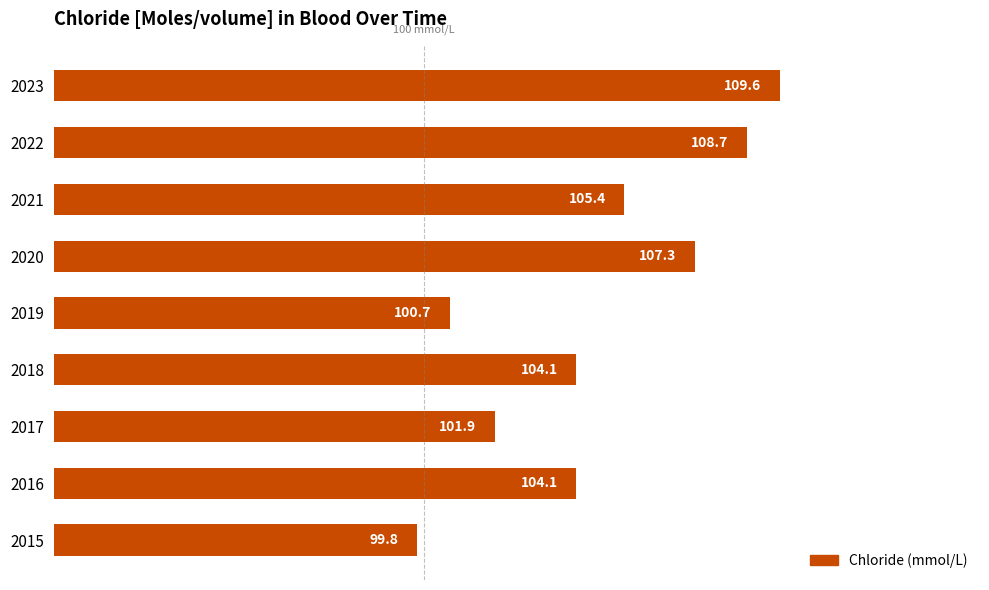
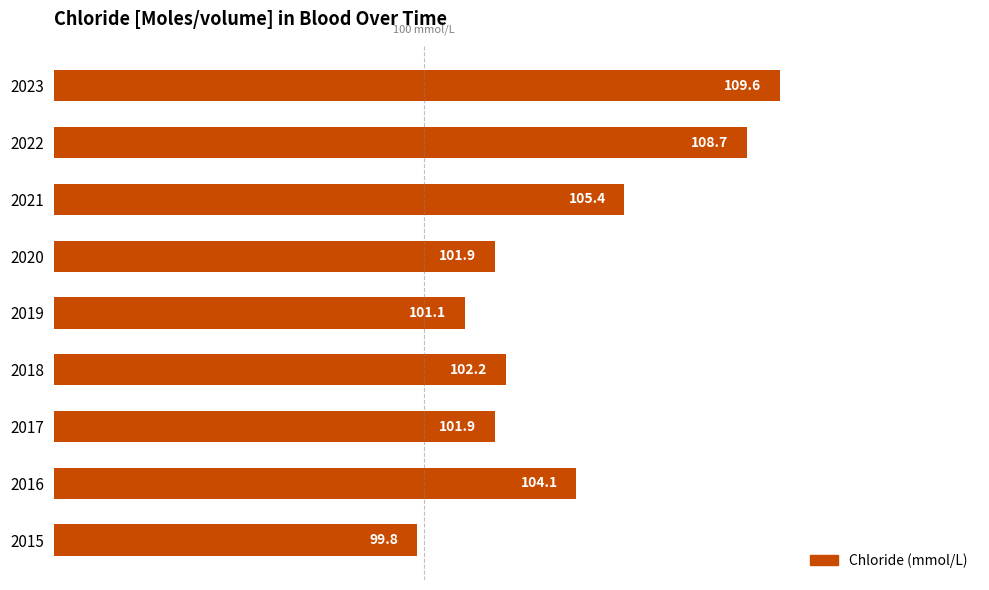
  {
    "2023": 109.6,
    "2022": 108.7,
    "2021": 105.4,
-   "2020": 107.3,
-   "2019": 100.7,
-   "2018": 104.1,
+   "2020": 101.9,
+   "2019": 101.1,
+   "2018": 102.2,
    "2017": 101.9,
    "2016": 104.1,
    "2015": 99.8
  }
